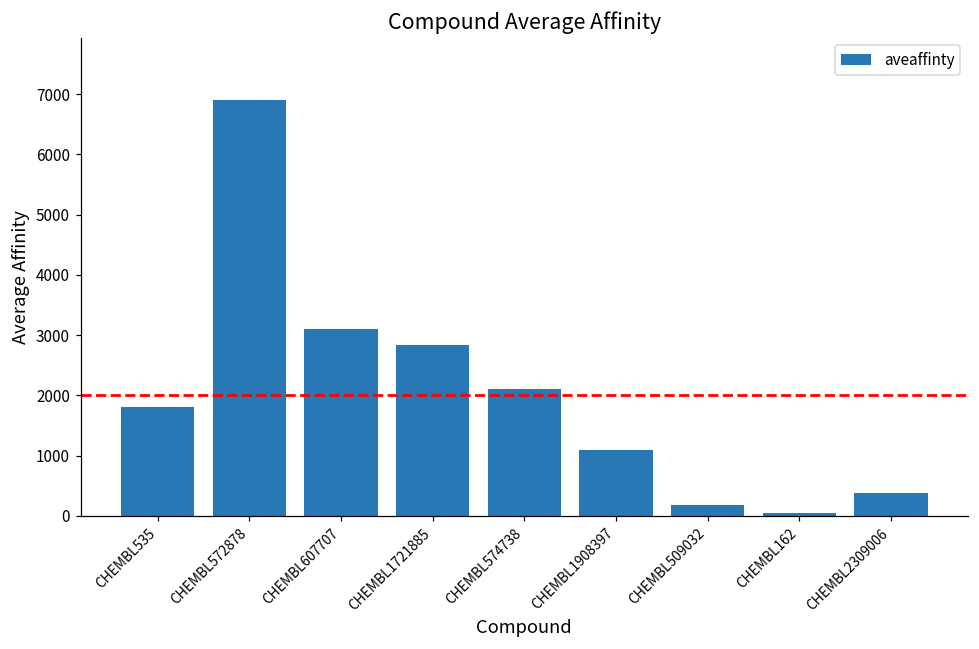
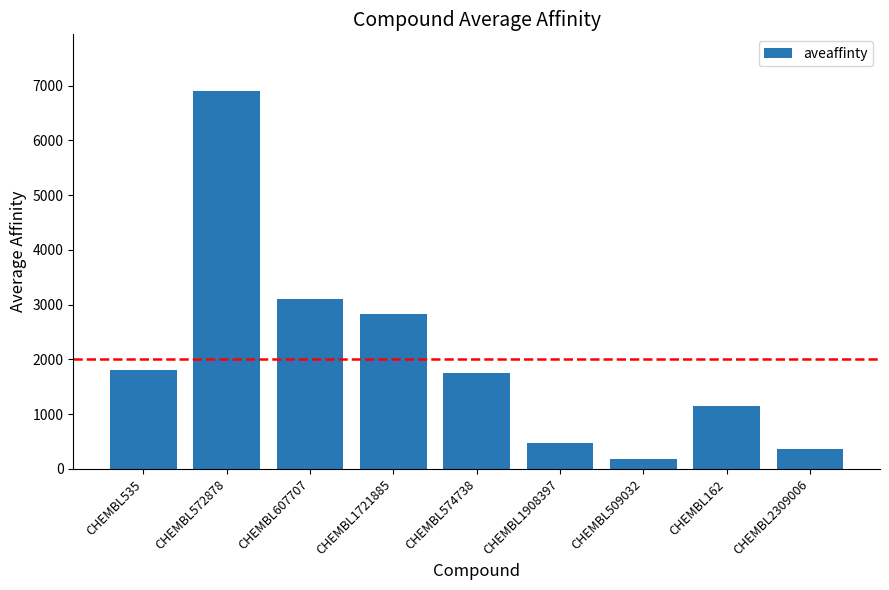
  {
    "CHEMBL535": 1800,
    "CHEMBL572878": 6900,
    "CHEMBL607707": 3100,
    "CHEMBL1721885": 2800,
-   "CHEMBL574738": 2100,
-   "CHEMBL1908397": 1100,
+   "CHEMBL574738": 1700,
+   "CHEMBL1908397": 500,
    "CHEMBL509032": 200,
-   "CHEMBL162": 100,
+   "CHEMBL162": 1100,
    "CHEMBL2309006": 400
  }
